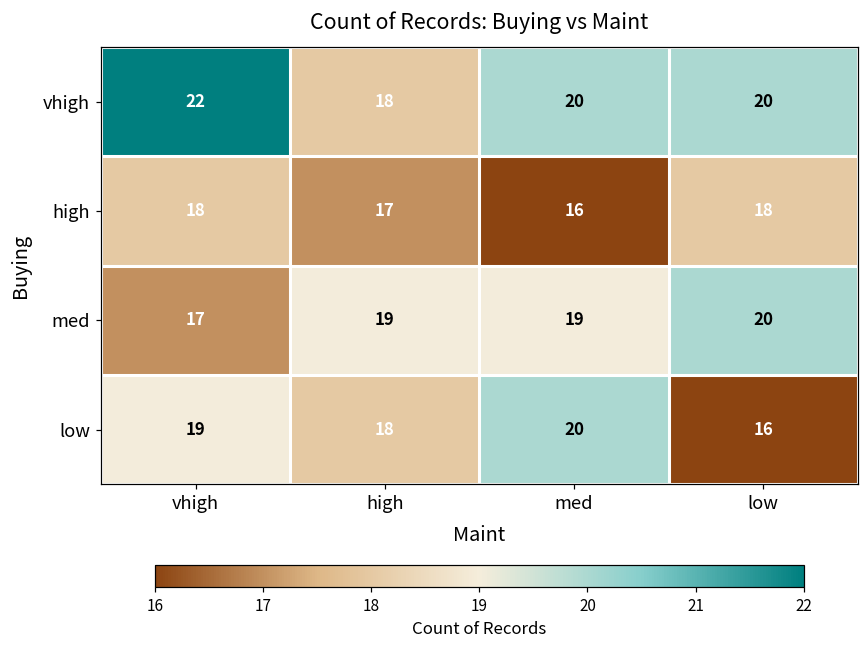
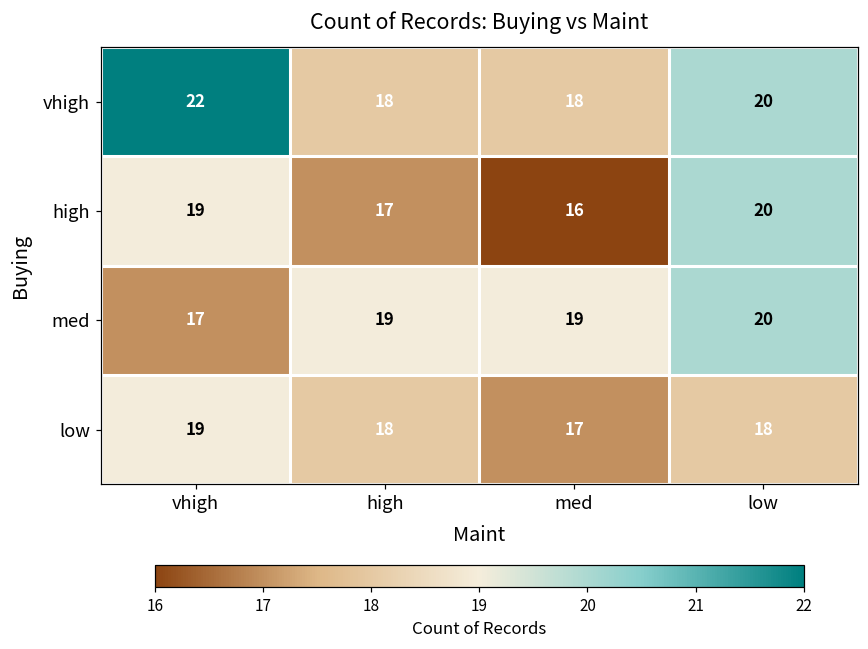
  {
    "vhigh": {
      "vhigh": 22,
      "high": 18,
-     "med": 20,
+     "med": 18,
      "low": 20
    },
    "high": {
-     "vhigh": 18,
+     "vhigh": 19,
      "high": 17,
      "med": 16,
-     "low": 18
+     "low": 20
    },
    "med": {
      "vhigh": 17,
      "high": 19,
      "med": 19,
      "low": 20
    },
    "low": {
      "vhigh": 19,
      "high": 18,
-     "med": 20,
-     "low": 16
+     "med": 17,
+     "low": 18
    }
  }
